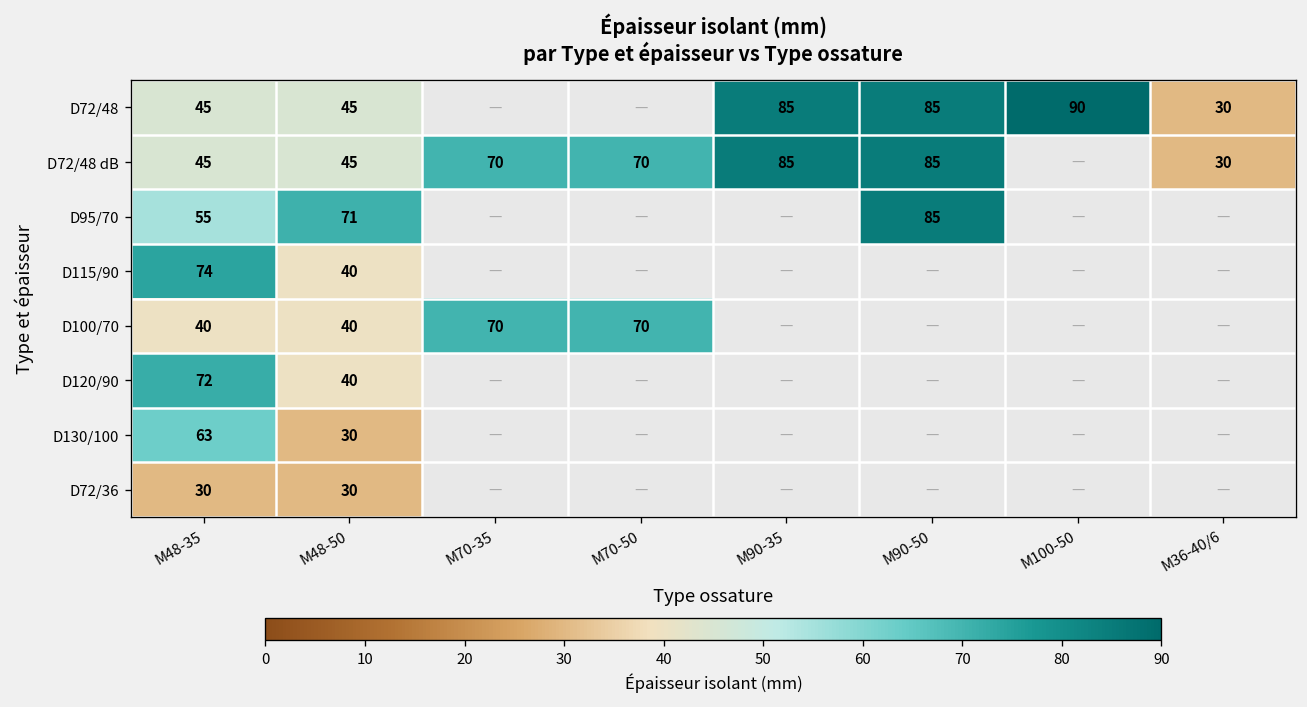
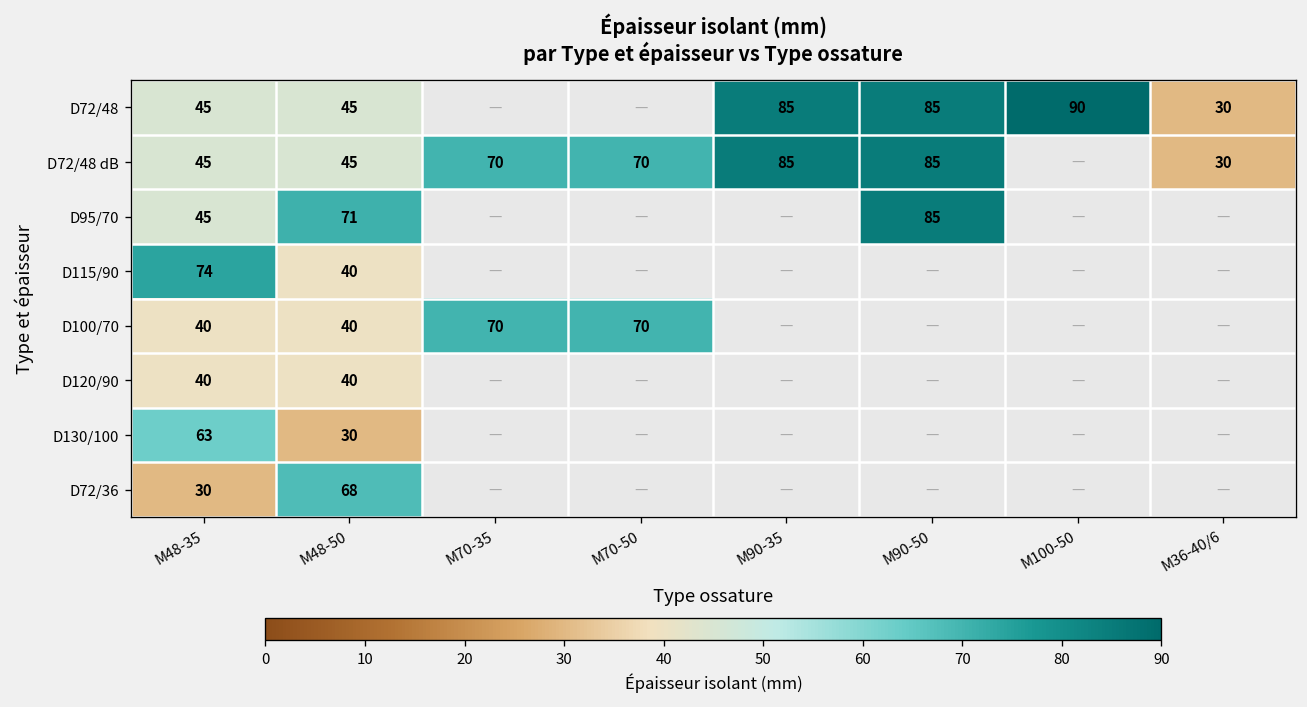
  {
    "D72/48": {
      "M48-35": 45,
      "M48-50": 45,
      "M90-35": 85,
      "M90-50": 85,
      "M100-50": 90,
      "M36-40/6": 30
    },
    "D72/48 dB": {
      "M48-35": 45,
      "M48-50": 45,
      "M70-35": 70,
      "M70-50": 70,
      "M90-35": 85,
      "M90-50": 85,
      "M36-40/6": 30
    },
    "D95/70": {
-     "M48-35": 55,
+     "M48-35": 45,
      "M48-50": 71,
      "M90-50": 85
    },
    "D115/90": {
      "M48-35": 74,
      "M48-50": 40
    },
    "D100/70": {
      "M48-35": 40,
      "M48-50": 40,
      "M70-35": 70,
      "M70-50": 70
    },
    "D120/90": {
-     "M48-35": 72,
+     "M48-35": 40,
      "M48-50": 40
    },
    "D130/100": {
      "M48-35": 63,
      "M48-50": 30
    },
    "D72/36": {
      "M48-35": 30,
-     "M48-50": 30
+     "M48-50": 68
    }
  }
